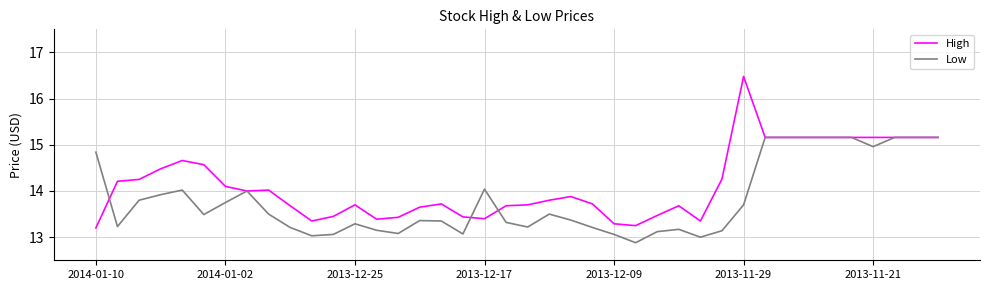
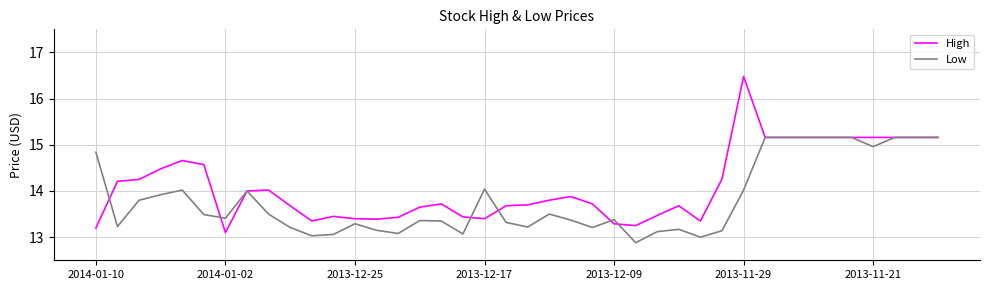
  {
    "High": {
      "2014-01-10": 13.2,
-     "2014-01-02": 14.1,
-     "2013-12-25": 13.7,
+     "2014-01-02": 13.1,
+     "2013-12-25": 13.4,
      "2013-12-17": 13.4,
      "2013-12-09": 13.3,
      "2013-11-29": 16.5,
      "2013-11-21": 15.2
    },
    "Low": {
      "2014-01-10": 14.8,
-     "2014-01-02": 13.8,
+     "2014-01-02": 13.4,
      "2013-12-25": 13.3,
      "2013-12-17": 14.0,
-     "2013-12-09": 13.1,
-     "2013-11-29": 13.7,
+     "2013-12-09": 13.4,
+     "2013-11-29": 14.0,
      "2013-11-21": 15.0
    }
  }
